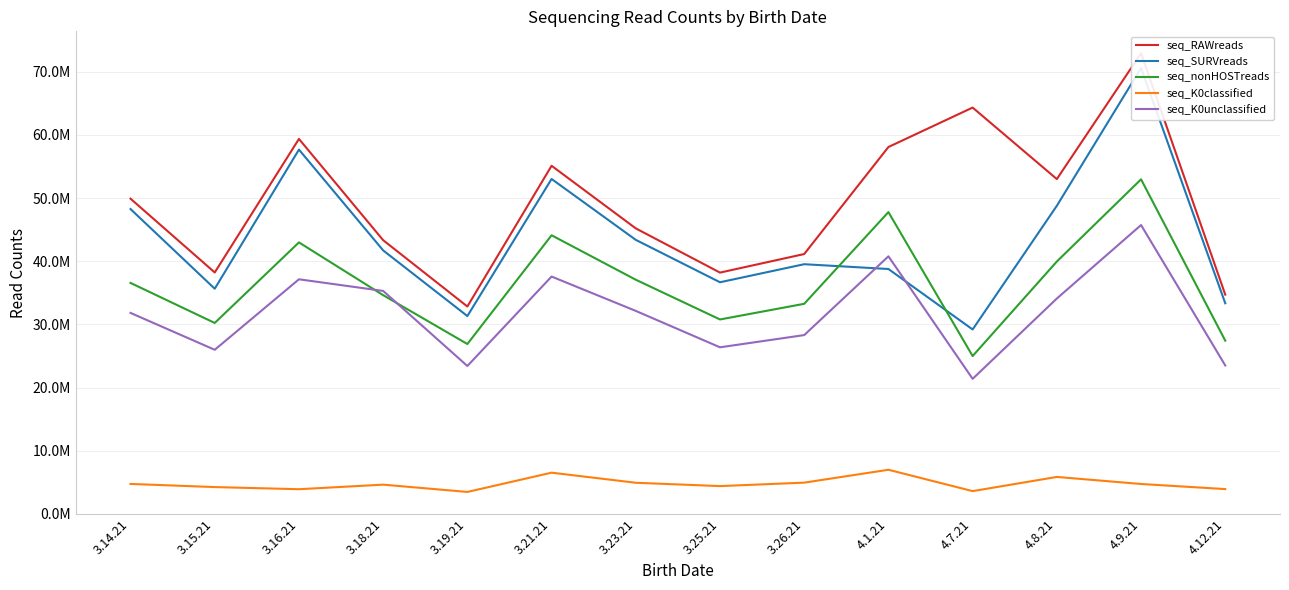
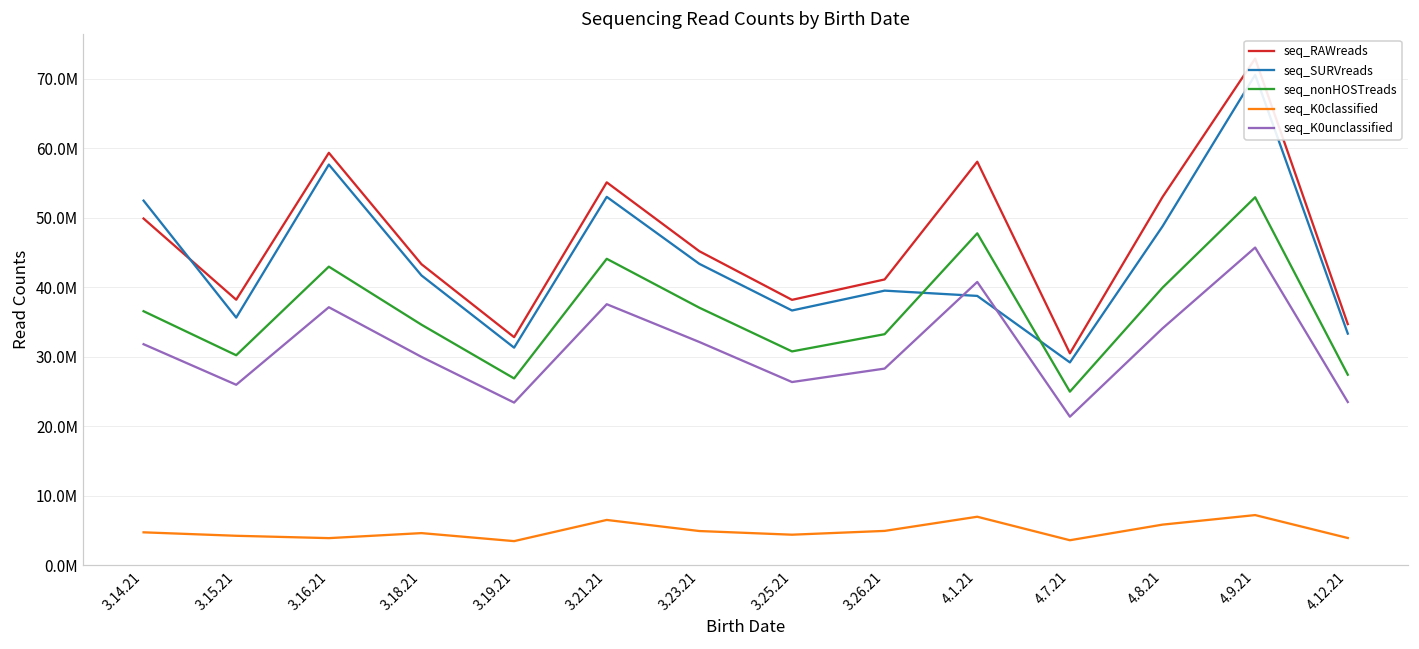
  {
    "seq_RAWreads": {
      "3.14.21": 50000000,
      "3.15.21": 38000000,
      "3.16.21": 59000000,
      "3.18.21": 43000000,
      "3.19.21": 33000000,
      "3.21.21": 55000000,
      "3.23.21": 45000000,
      "3.25.21": 38000000,
      "3.26.21": 41000000,
      "4.1.21": 58000000,
-     "4.7.21": 64000000,
+     "4.7.21": 30000000,
      "4.8.21": 53000000,
      "4.12.21": 35000000
    },
    "seq_SURVreads": {
-     "3.14.21": 48000000,
+     "3.14.21": 52000000,
      "3.15.21": 36000000,
      "3.16.21": 58000000,
      "3.18.21": 42000000,
      "3.19.21": 31000000,
      "3.21.21": 53000000,
      "3.23.21": 43000000,
      "3.25.21": 37000000,
      "3.26.21": 40000000,
      "4.1.21": 39000000,
      "4.7.21": 29000000,
      "4.8.21": 49000000,
      "4.12.21": 33000000
    },
    "seq_nonHOSTreads": {
      "3.14.21": 37000000,
      "3.15.21": 30000000,
      "3.16.21": 43000000,
      "3.18.21": 35000000,
      "3.19.21": 27000000,
      "3.21.21": 44000000,
      "3.23.21": 37000000,
      "3.25.21": 31000000,
      "3.26.21": 33000000,
      "4.1.21": 48000000,
      "4.7.21": 25000000,
      "4.8.21": 40000000,
      "4.9.21": 53000000,
      "4.12.21": 27000000
    },
    "seq_K0classified": {
      "3.14.21": 5000000,
      "3.15.21": 4000000,
      "3.16.21": 4000000,
      "3.18.21": 5000000,
      "3.19.21": 3000000,
      "3.21.21": 7000000,
      "3.23.21": 5000000,
      "3.25.21": 4000000,
      "3.26.21": 5000000,
      "4.1.21": 7000000,
      "4.7.21": 4000000,
      "4.8.21": 6000000,
-     "4.9.21": 5000000,
+     "4.9.21": 7000000,
      "4.12.21": 4000000
    },
    "seq_K0unclassified": {
      "3.14.21": 32000000,
      "3.15.21": 26000000,
      "3.16.21": 37000000,
-     "3.18.21": 35000000,
+     "3.18.21": 30000000,
      "3.19.21": 23000000,
      "3.21.21": 38000000,
      "3.23.21": 32000000,
      "3.25.21": 26000000,
      "3.26.21": 28000000,
      "4.1.21": 41000000,
      "4.7.21": 21000000,
      "4.8.21": 34000000,
      "4.9.21": 46000000,
      "4.12.21": 23000000
    }
  }
